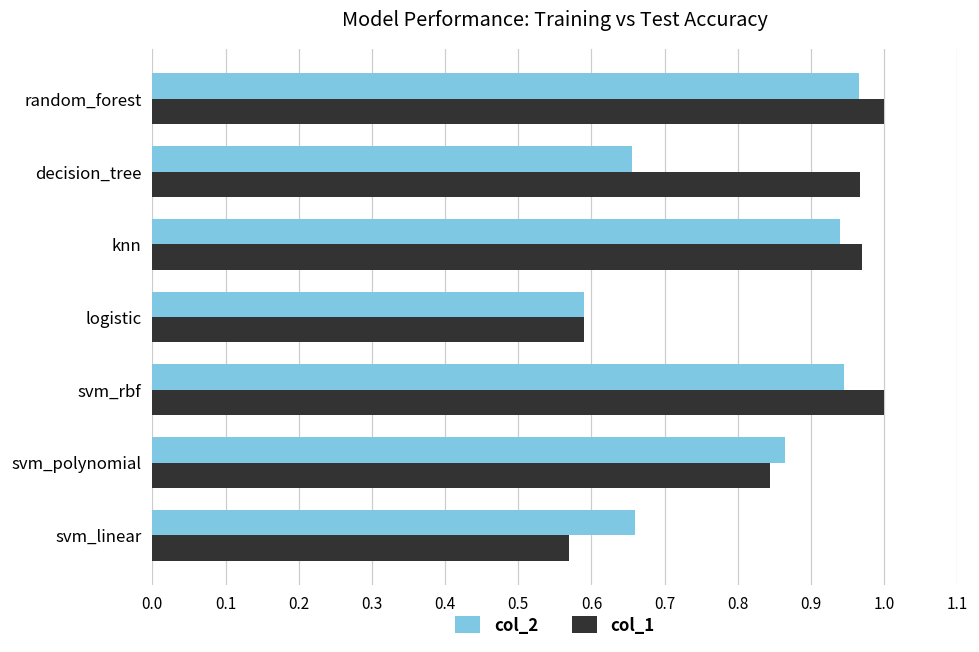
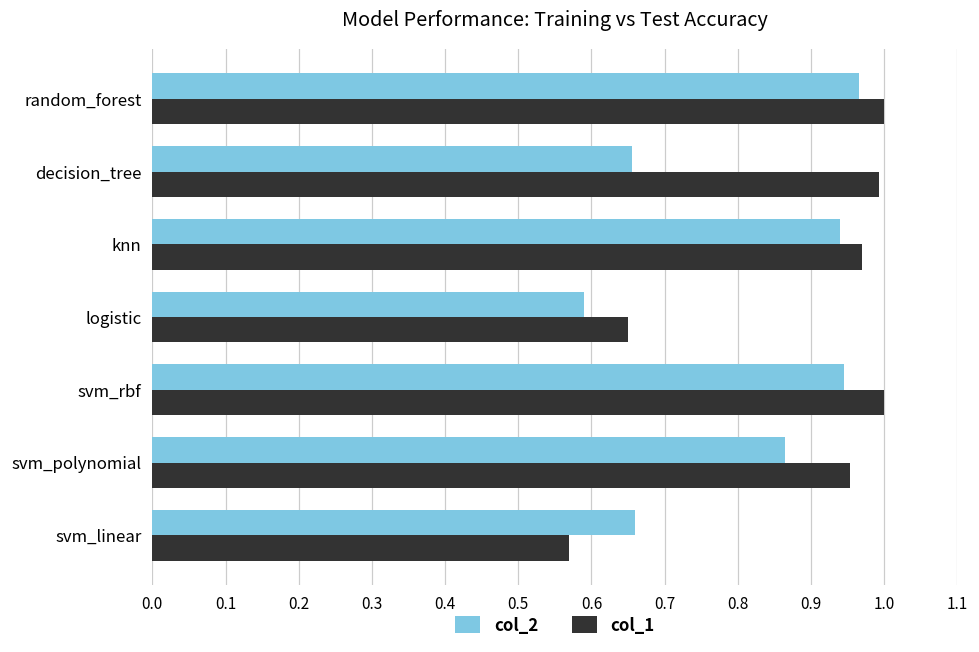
  {
    "col_2": {
      "random_forest": 0.97,
      "decision_tree": 0.66,
      "knn": 0.94,
      "logistic": 0.59,
      "svm_rbf": 0.95,
      "svm_polynomial": 0.87,
      "svm_linear": 0.66
    },
    "col_1": {
      "random_forest": 1.00,
-     "decision_tree": 0.97,
+     "decision_tree": 0.99,
      "knn": 0.97,
-     "logistic": 0.59,
+     "logistic": 0.65,
      "svm_rbf": 1.00,
-     "svm_polynomial": 0.84,
+     "svm_polynomial": 0.95,
      "svm_linear": 0.57
    }
  }
